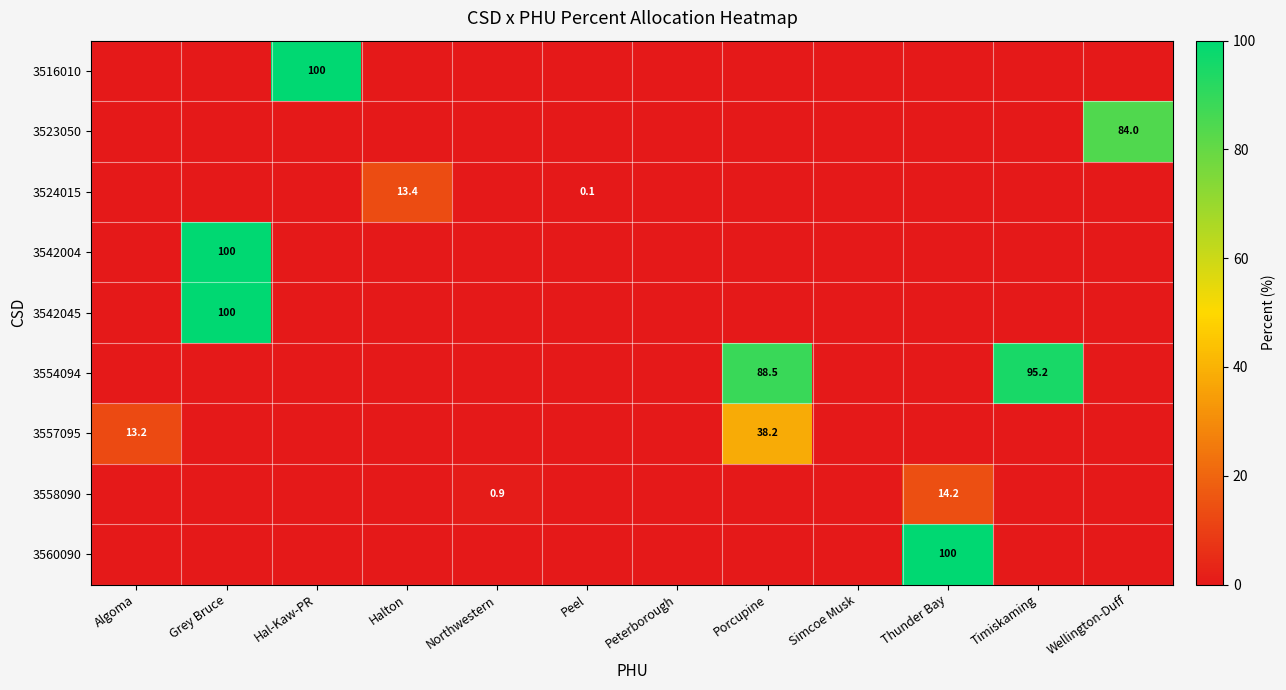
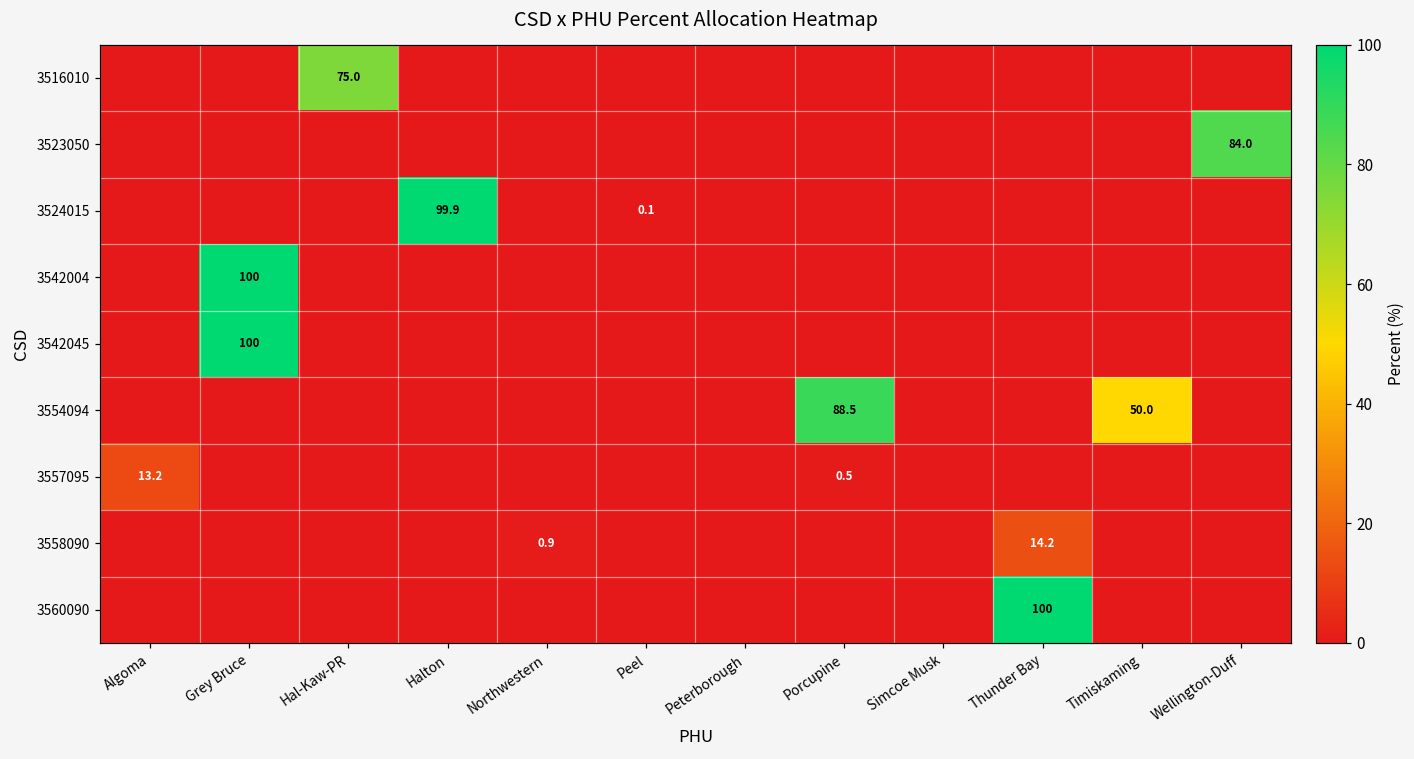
  {
    "3516010": {
-     "Hal-Kaw-PR": 100
+     "Hal-Kaw-PR": 75.0
    },
    "3523050": {
      "Wellington-Duff": 84.0
    },
    "3524015": {
-     "Halton": 13.4,
+     "Halton": 99.9,
      "Peel": 0.1
    },
    "3542004": {
      "Grey Bruce": 100
    },
    "3542045": {
      "Grey Bruce": 100
    },
    "3554094": {
      "Porcupine": 88.5,
-     "Timiskaming": 95.2
+     "Timiskaming": 50.0
    },
    "3557095": {
      "Algoma": 13.2,
-     "Porcupine": 38.2
+     "Porcupine": 0.5
    },
    "3558090": {
      "Northwestern": 0.9,
      "Thunder Bay": 14.2
    },
    "3560090": {
      "Thunder Bay": 100
    }
  }
